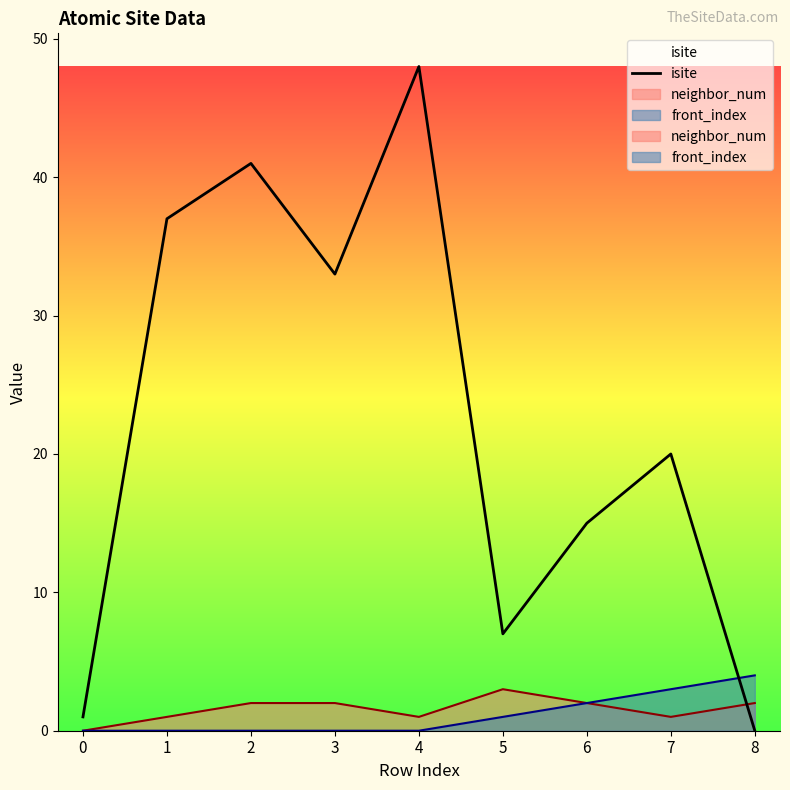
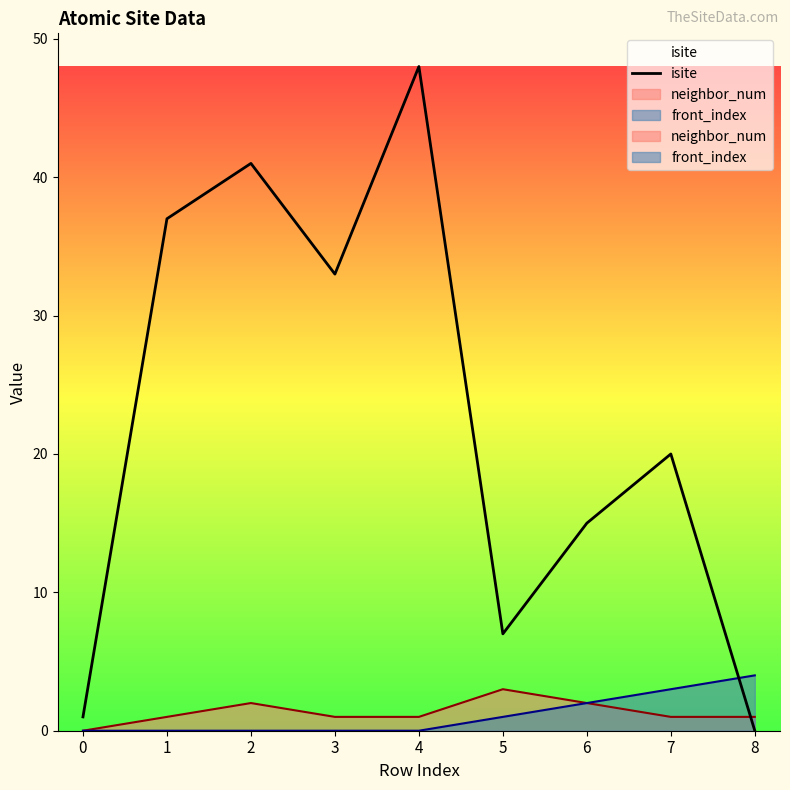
  {
    "neighbor_num": {
      "1": 1,
      "2": 2,
-     "3": 2,
+     "3": 1,
      "4": 1,
      "5": 3,
      "7": 1,
-     "8": 2
+     "8": 1
    }
  }
